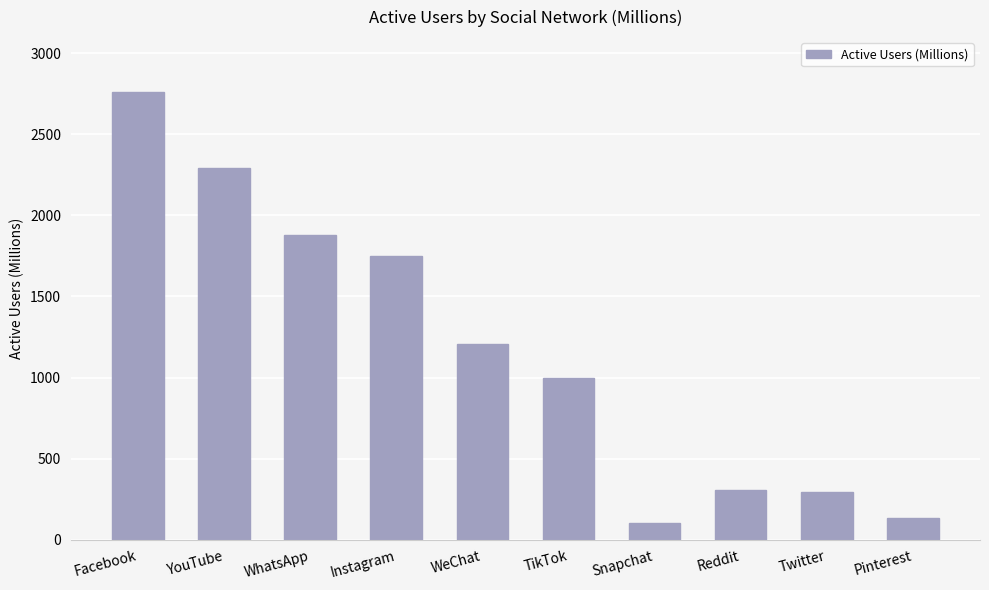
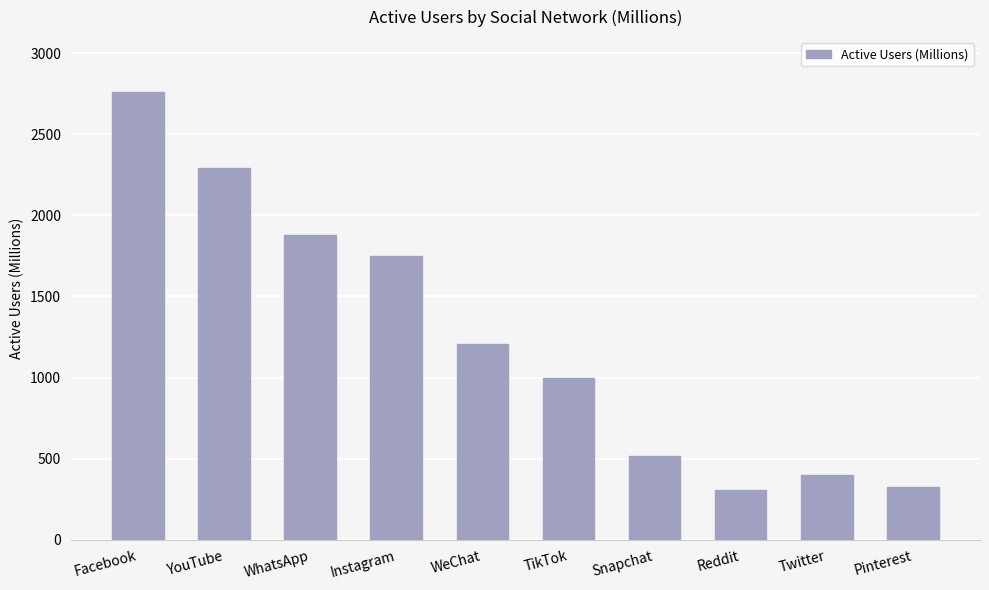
  {
    "Facebook": 2760,
    "YouTube": 2290,
    "WhatsApp": 1880,
    "Instagram": 1750,
    "WeChat": 1210,
    "TikTok": 1000,
-   "Snapchat": 100,
+   "Snapchat": 510,
    "Reddit": 310,
-   "Twitter": 290,
-   "Pinterest": 140
+   "Twitter": 400,
+   "Pinterest": 320
  }
